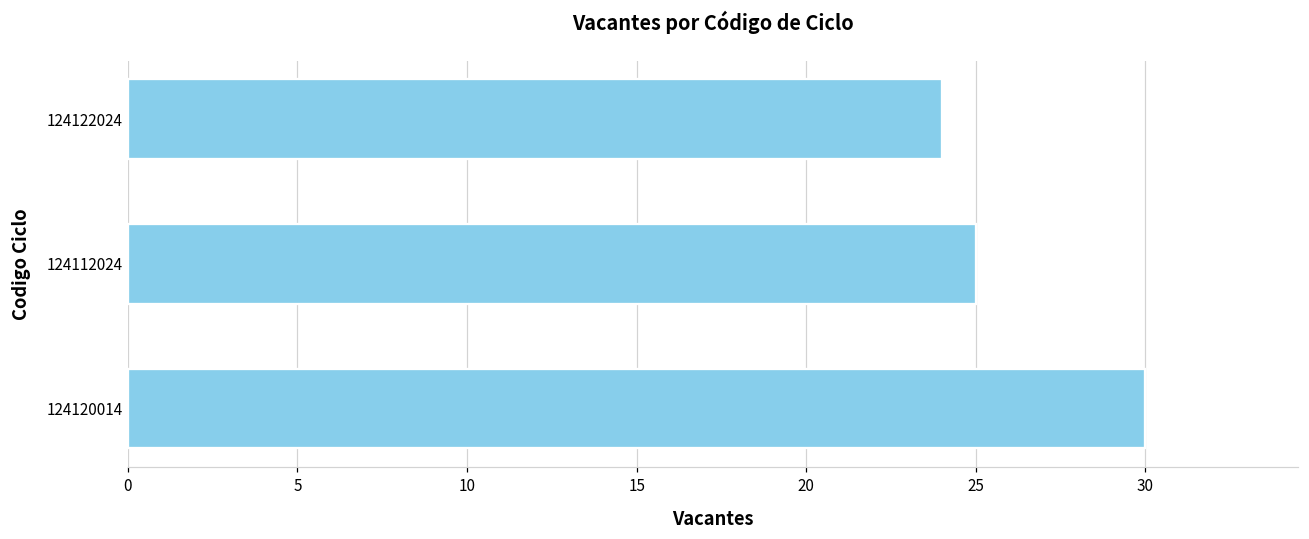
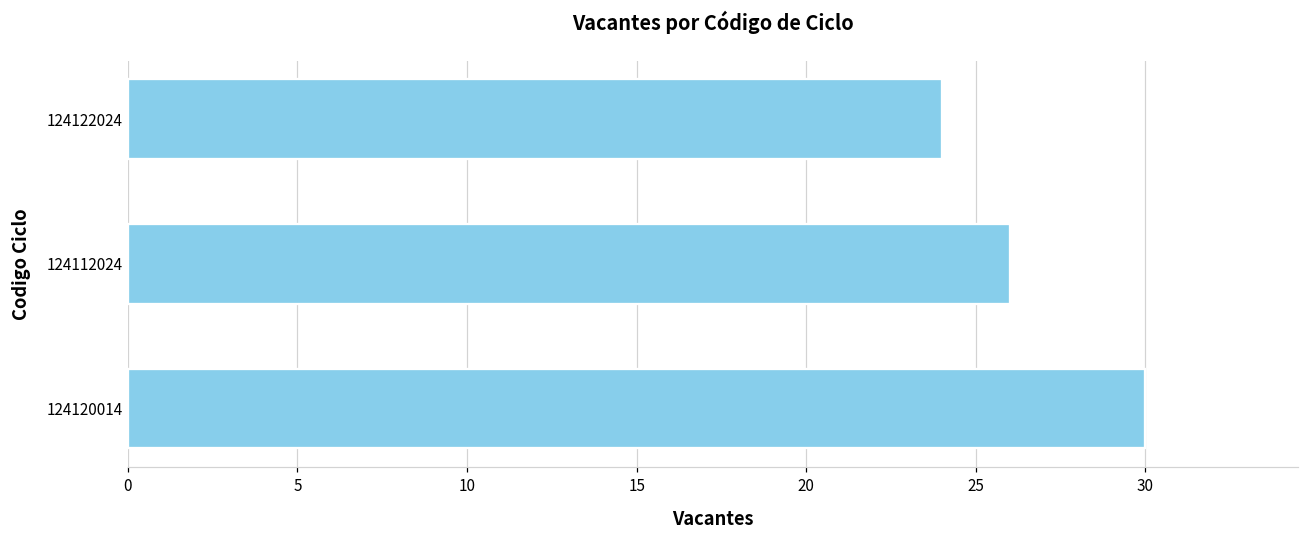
  {
    "124122024": 24,
-   "124112024": 25,
+   "124112024": 26,
    "124120014": 30
  }
